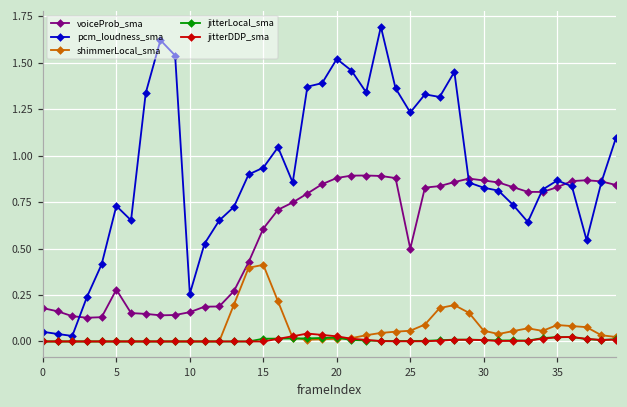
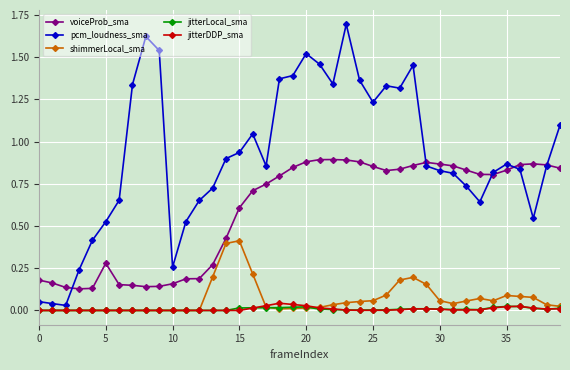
  {
    "voiceProb_sma": {
      "0": 0.18,
      "5": 0.28,
      "10": 0.16,
      "15": 0.61,
      "20": 0.88,
-     "25": 0.50,
+     "25": 0.85,
      "30": 0.87,
      "35": 0.83
    },
    "pcm_loudness_sma": {
      "0": 0.05,
-     "5": 0.73,
+     "5": 0.53,
      "10": 0.26,
      "15": 0.94,
      "20": 1.52,
      "25": 1.23,
      "30": 0.83,
      "35": 0.87
    },
    "shimmerLocal_sma": {
      "15": 0.41,
      "25": 0.06,
      "30": 0.06,
      "35": 0.09
    }
  }
